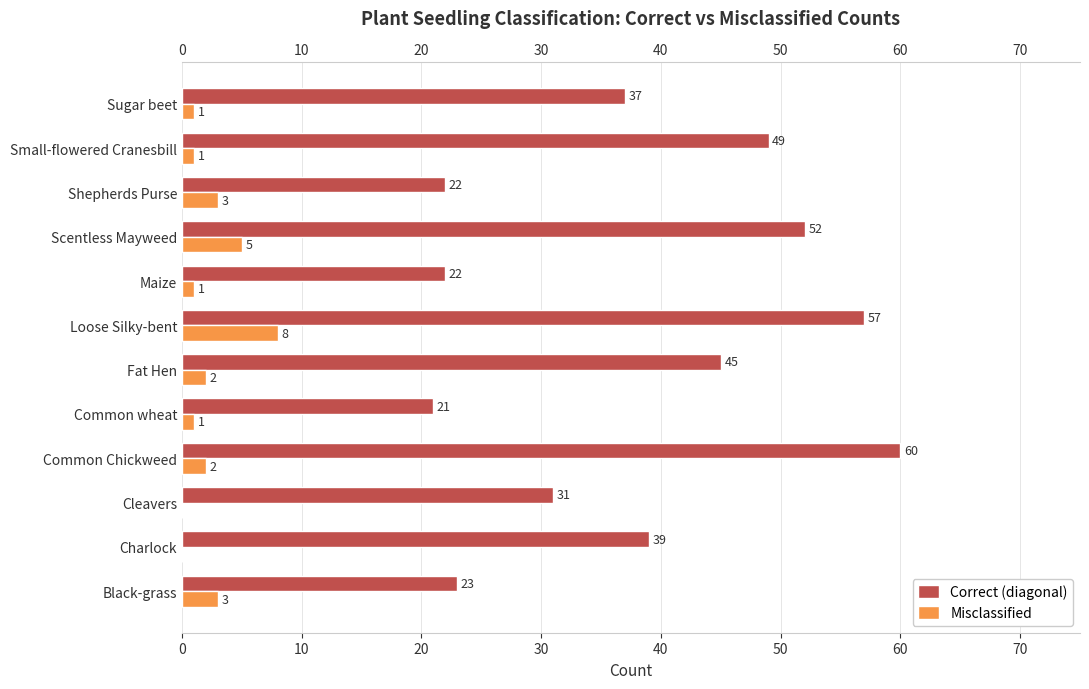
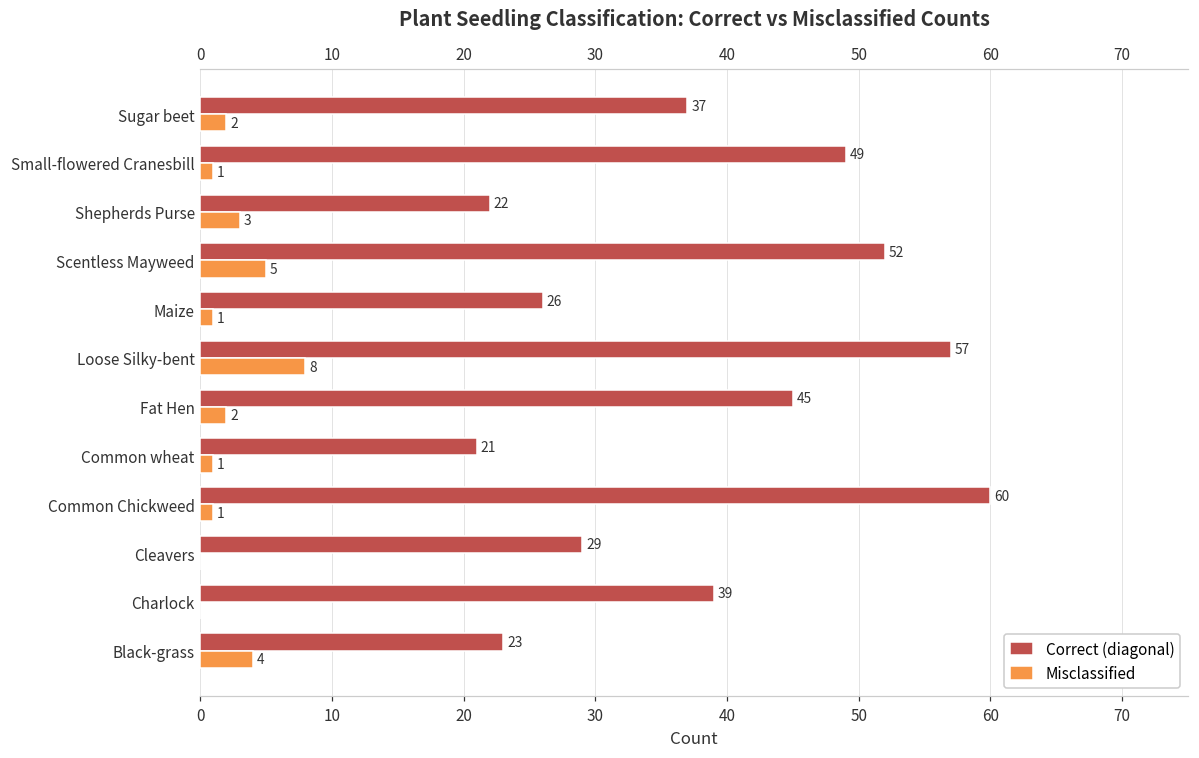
  {
    "Correct (diagonal)": {
      "Sugar beet": 37,
      "Small-flowered Cranesbill": 49,
      "Shepherds Purse": 22,
      "Scentless Mayweed": 52,
-     "Maize": 22,
+     "Maize": 26,
      "Loose Silky-bent": 57,
      "Fat Hen": 45,
      "Common wheat": 21,
      "Common Chickweed": 60,
-     "Cleavers": 31,
+     "Cleavers": 29,
      "Charlock": 39,
      "Black-grass": 23
    },
    "Misclassified": {
-     "Sugar beet": 1,
+     "Sugar beet": 2,
      "Small-flowered Cranesbill": 1,
      "Shepherds Purse": 3,
      "Scentless Mayweed": 5,
      "Maize": 1,
      "Loose Silky-bent": 8,
      "Fat Hen": 2,
      "Common wheat": 1,
-     "Common Chickweed": 2,
-     "Black-grass": 3
+     "Common Chickweed": 1,
+     "Black-grass": 4
    }
  }
